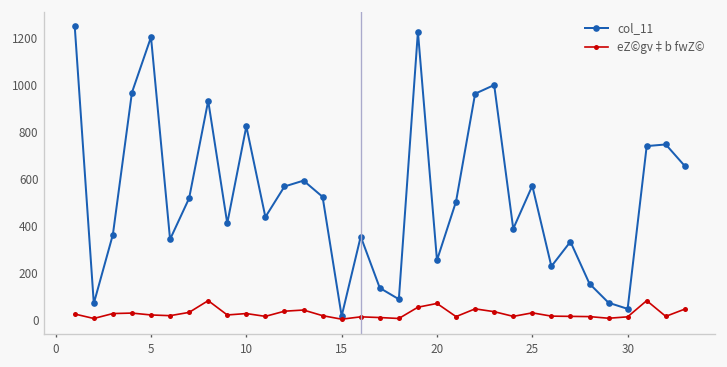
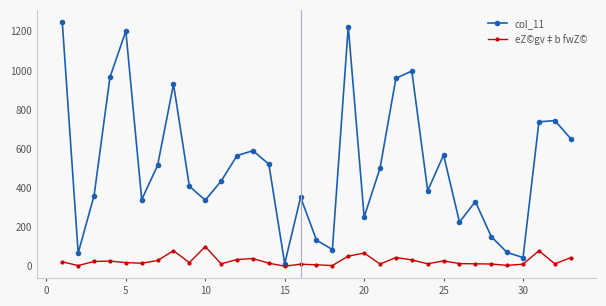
  {
    "col_11": {
      "5": 1200,
-     "10": 820,
+     "10": 340,
      "15": 10,
      "20": 250,
      "25": 570,
      "30": 40
    },
    "eZ©gv‡b fwZ©": {
      "5": 20,
-     "10": 20,
+     "10": 100,
      "15": 0,
      "20": 70,
      "25": 30,
      "30": 10
    }
  }
